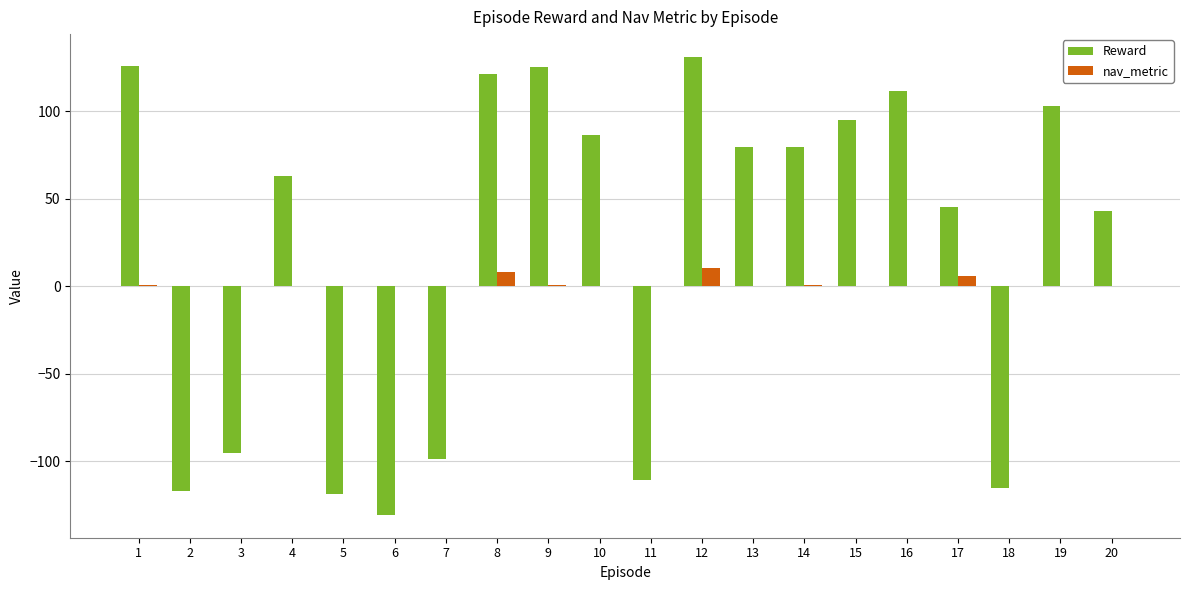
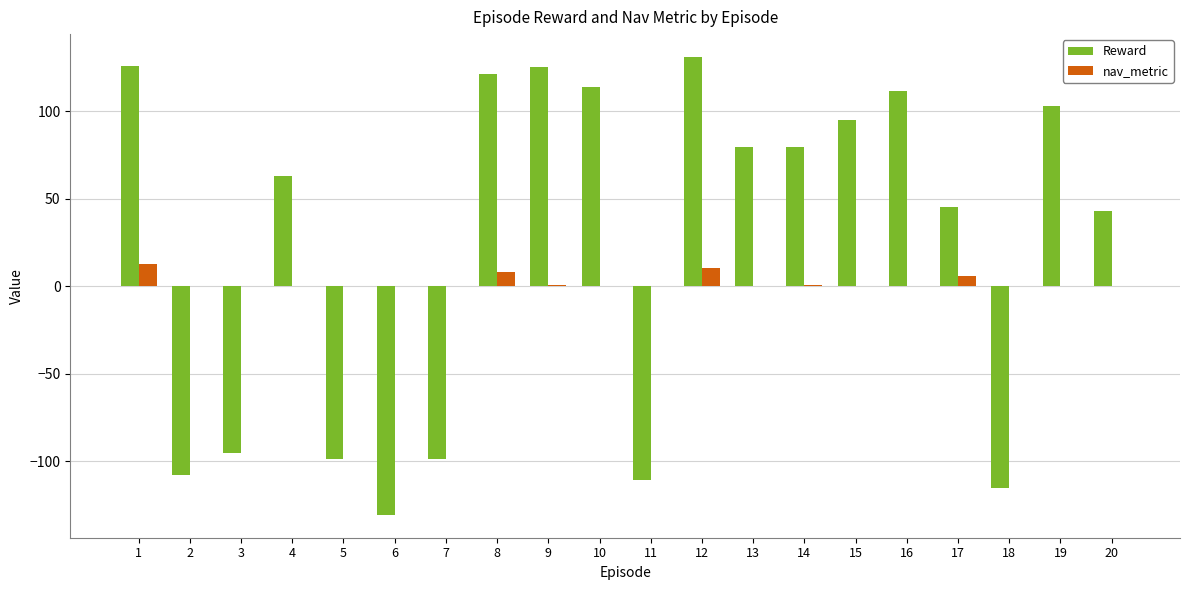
  {
    "Reward": {
      "1": 126,
-     "2": -117,
+     "2": -108,
      "3": -95,
      "4": 63,
-     "5": -119,
+     "5": -99,
      "6": -131,
      "7": -99,
      "8": 121,
      "9": 125,
-     "10": 87,
+     "10": 114,
      "11": -111,
      "12": 131,
      "13": 79,
      "14": 80,
      "15": 95,
      "16": 111,
      "17": 45,
      "18": -115,
      "19": 103,
      "20": 43
    },
    "nav_metric": {
-     "1": 0,
+     "1": 12,
      "2": 0,
      "3": 0,
      "5": 0,
      "6": 0,
      "7": 0,
      "8": 8,
      "11": 0,
      "12": 10,
      "17": 6,
      "18": 0
    }
  }
